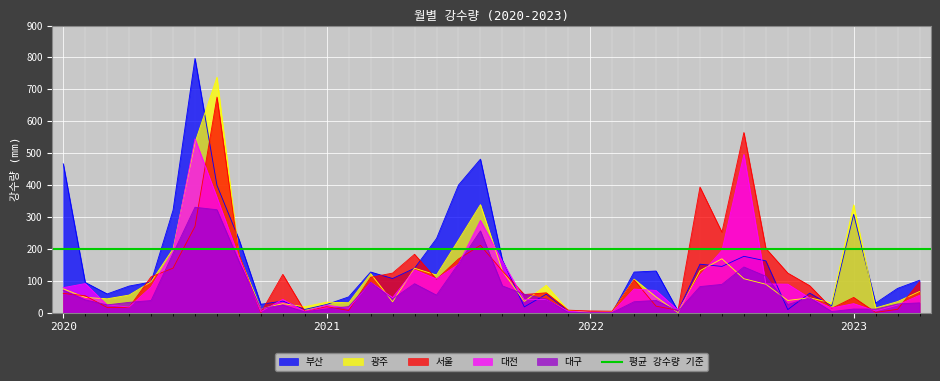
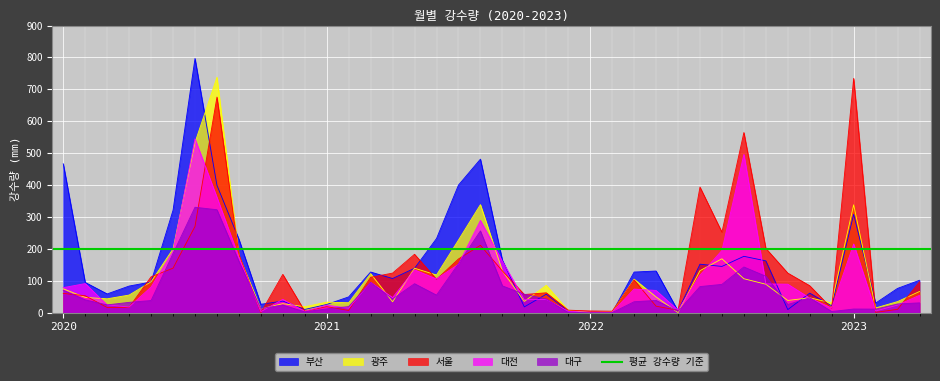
  {
    "부산": {
      "2020": 470,
      "2023": 310
    },
    "광주": {
      "2023": 340
    },
    "서울": {
      "2020": 60,
-     "2023": 50
+     "2023": 730
    },
    "대전": {
-     "2023": 30
+     "2023": 220
    },
    "대구": {
      "2023": 10
    }
  }
